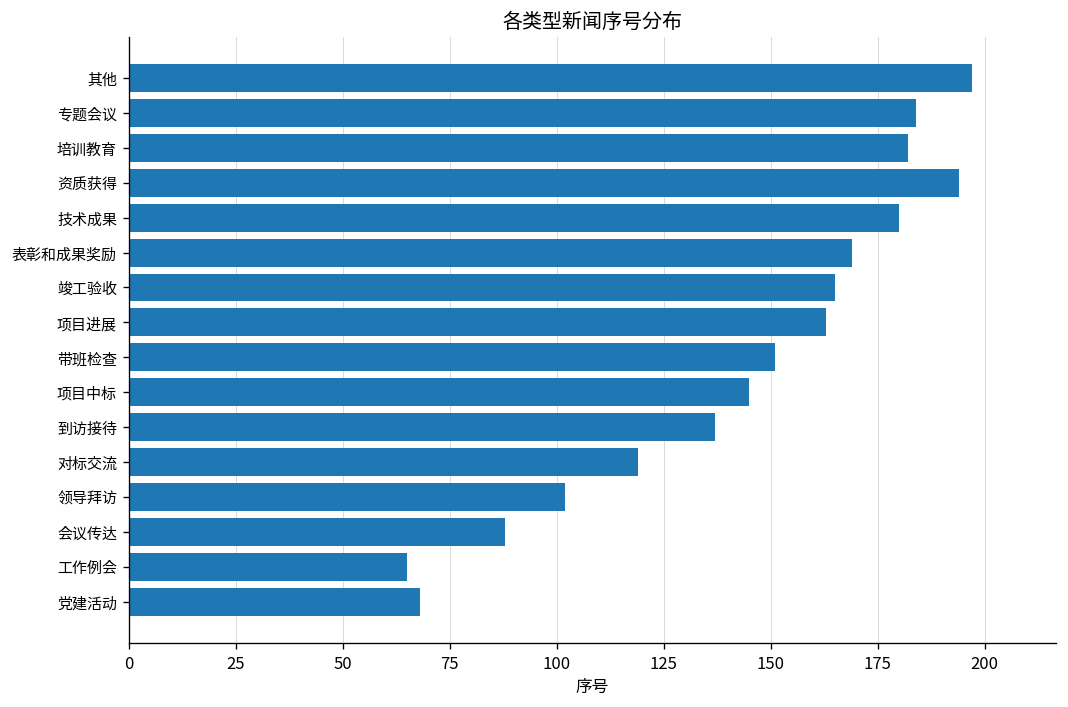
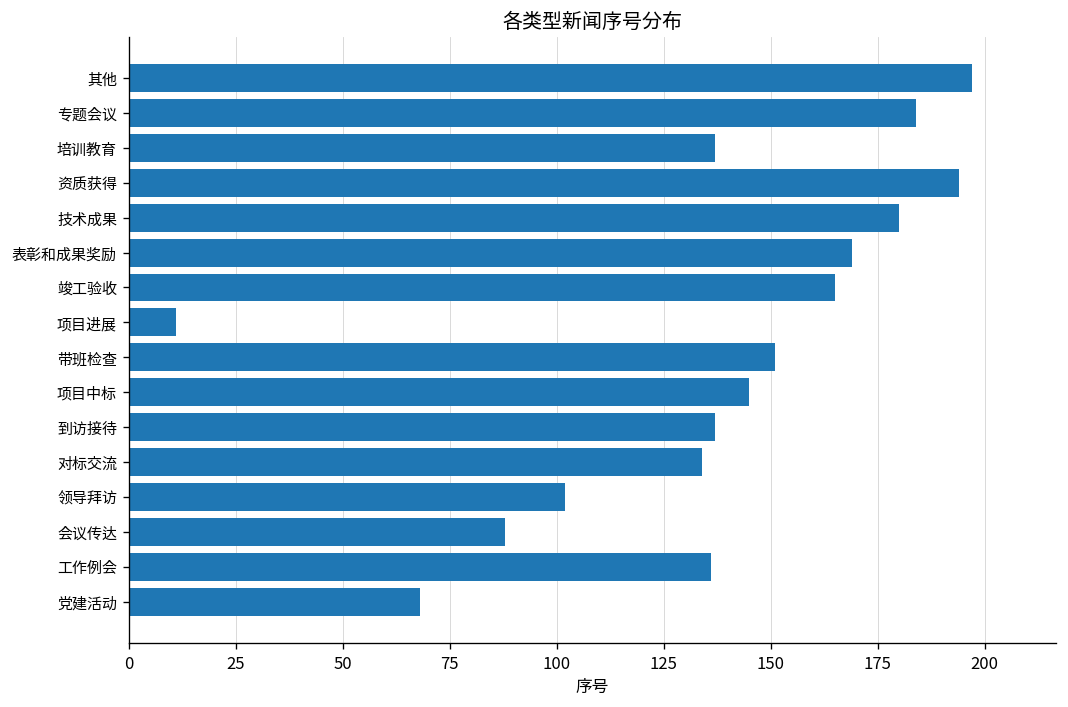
  {
    "其他": 197,
    "专题会议": 184,
-   "培训教育": 182,
+   "培训教育": 137,
    "资质获得": 194,
    "技术成果": 180,
    "表彰和成果奖励": 169,
    "竣工验收": 165,
-   "项目进展": 163,
+   "项目进展": 11,
    "带班检查": 151,
    "项目中标": 145,
    "到访接待": 137,
-   "对标交流": 119,
+   "对标交流": 134,
    "领导拜访": 102,
    "会议传达": 88,
-   "工作例会": 65,
+   "工作例会": 136,
    "党建活动": 68
  }
